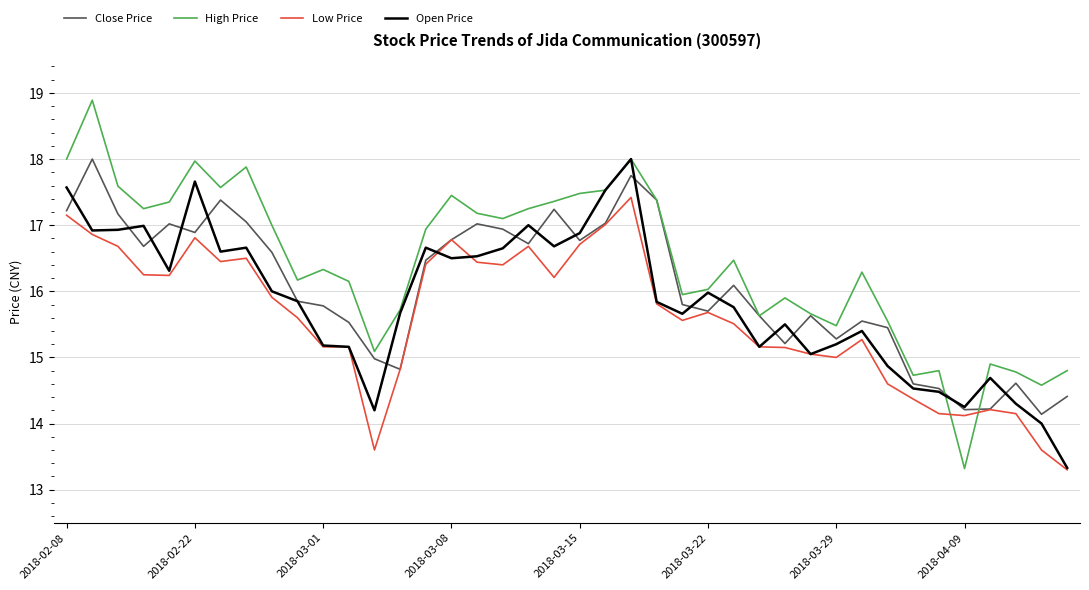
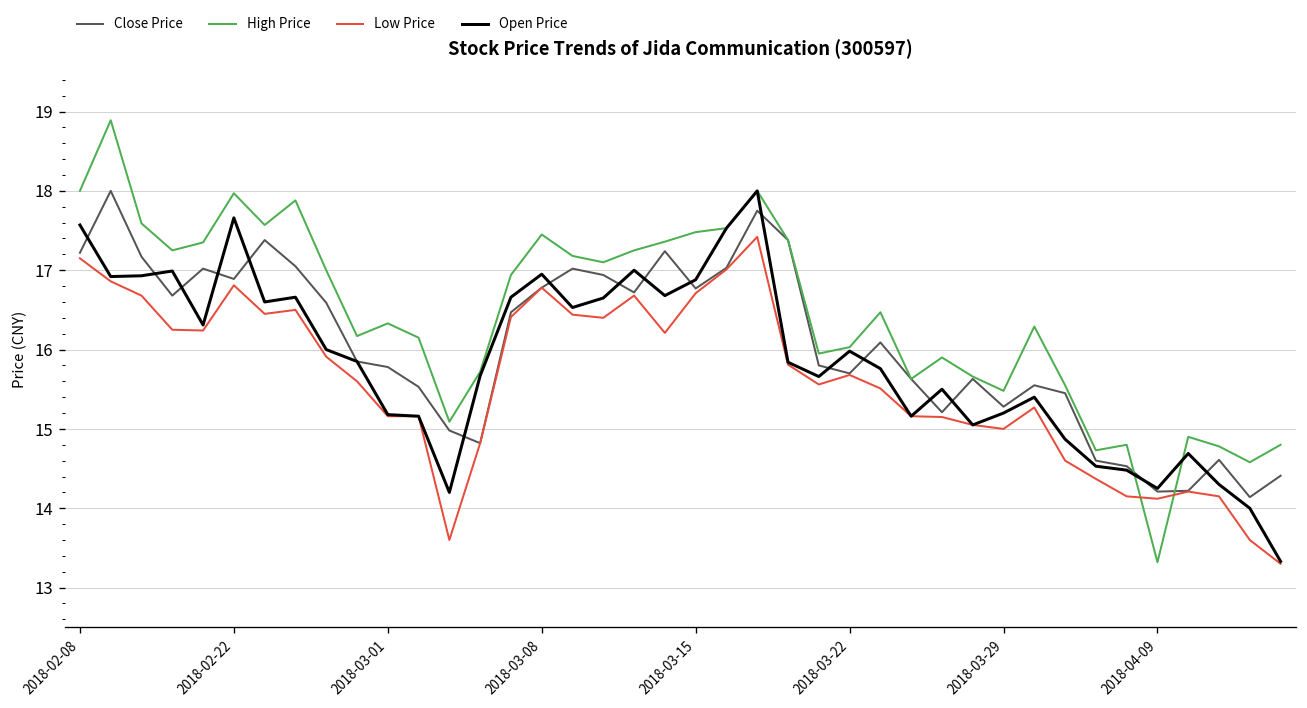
  {
    "Close Price": {
      "2018-02-08": 17.2,
      "2018-02-22": 16.9,
      "2018-03-01": 15.8,
      "2018-03-15": 16.8,
      "2018-03-29": 15.3,
      "2018-04-09": 14.2
    },
    "High Price": {
      "2018-02-08": 18.0,
      "2018-02-22": 18.0,
      "2018-03-01": 16.3,
      "2018-03-08": 17.5,
      "2018-03-15": 17.5,
      "2018-03-22": 16.0,
      "2018-03-29": 15.5,
      "2018-04-09": 13.3
    },
    "Low Price": {
      "2018-02-08": 17.2,
      "2018-02-22": 16.8,
      "2018-03-15": 16.7,
      "2018-03-29": 15.0,
      "2018-04-09": 14.1
    },
    "Open Price": {
      "2018-02-08": 17.6,
      "2018-02-22": 17.7,
-     "2018-03-08": 16.5,
+     "2018-03-08": 17.0,
      "2018-03-15": 16.9,
      "2018-03-22": 16.0,
      "2018-03-29": 15.2,
      "2018-04-09": 14.3
    }
  }
